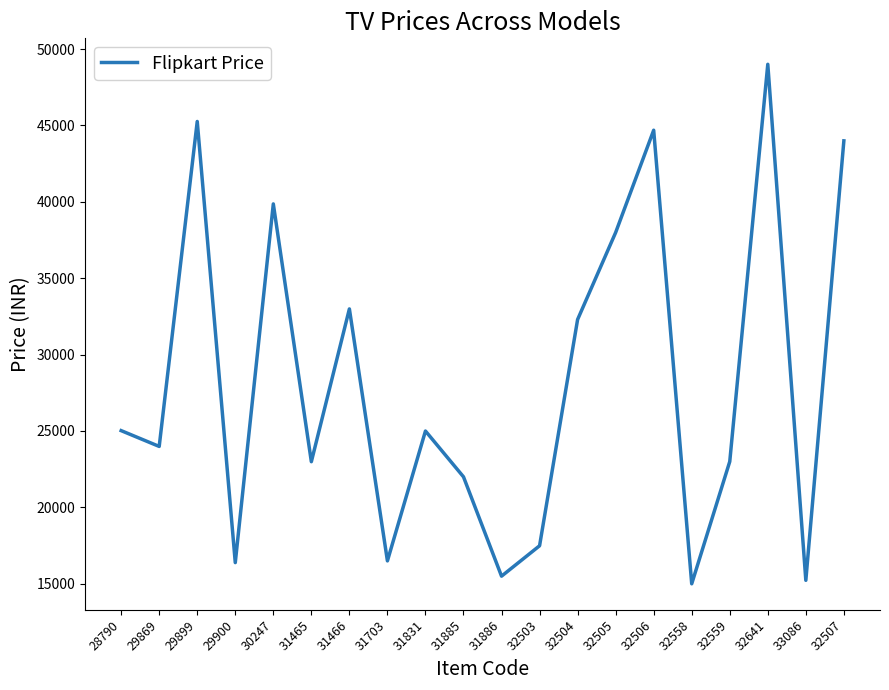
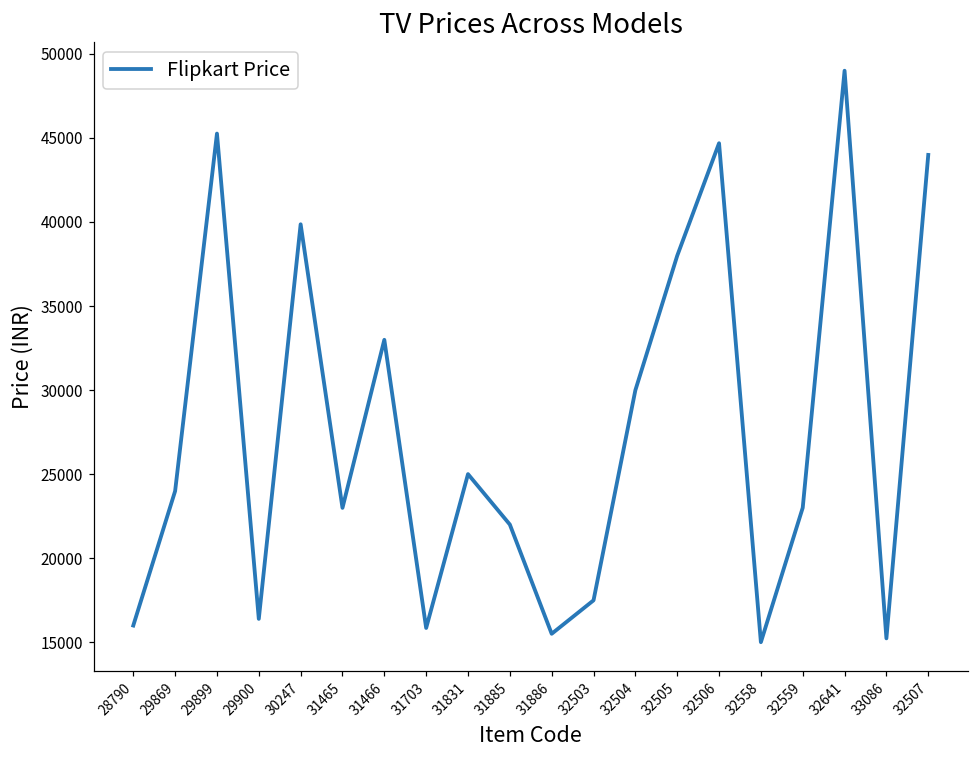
  {
-   "28790": 25000,
+   "28790": 16000,
    "29869": 24000,
    "29899": 45300,
    "29900": 16400,
    "30247": 39900,
    "31465": 23000,
    "31466": 33000,
-   "31703": 16500,
+   "31703": 15800,
    "31831": 25000,
    "31885": 22000,
    "31886": 15500,
    "32503": 17500,
-   "32504": 32300,
+   "32504": 30000,
    "32505": 38000,
    "32506": 44700,
    "32558": 15000,
    "32559": 23000,
    "32641": 49000,
    "33086": 15200,
    "32507": 44000
  }
